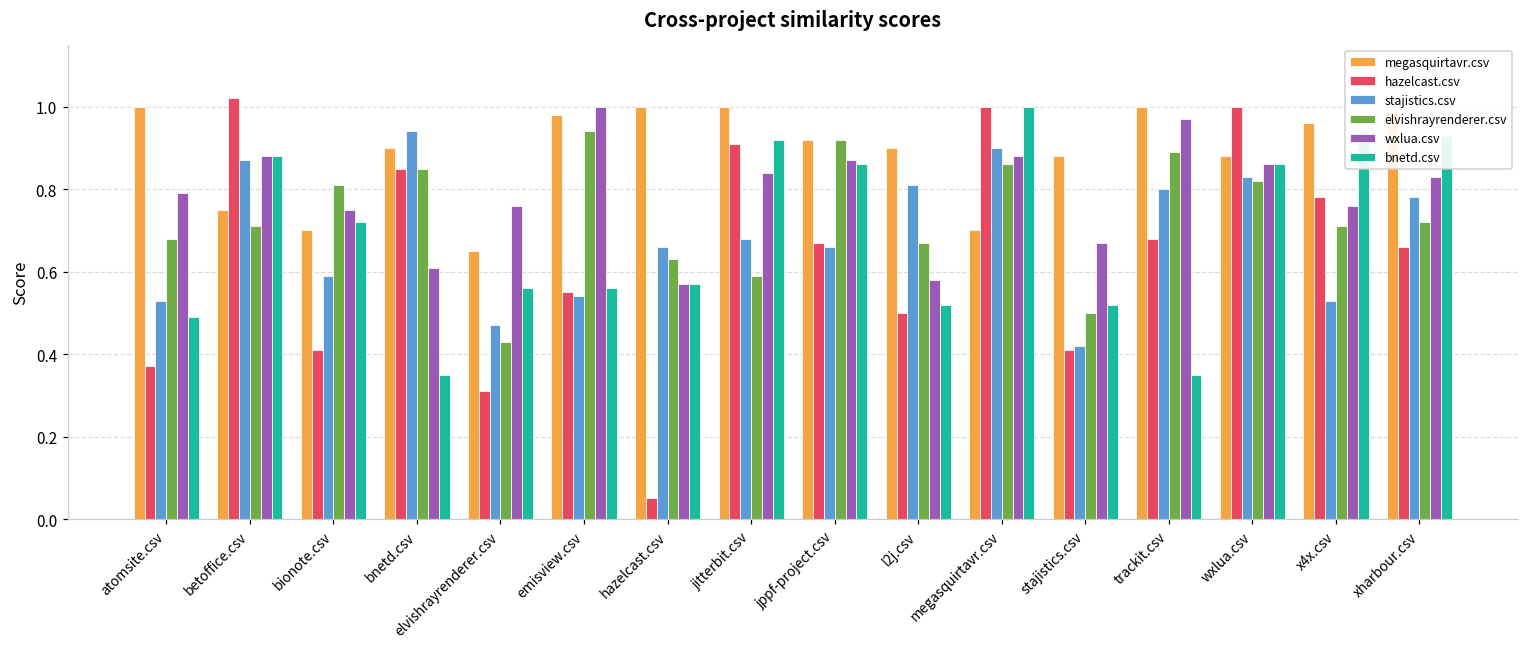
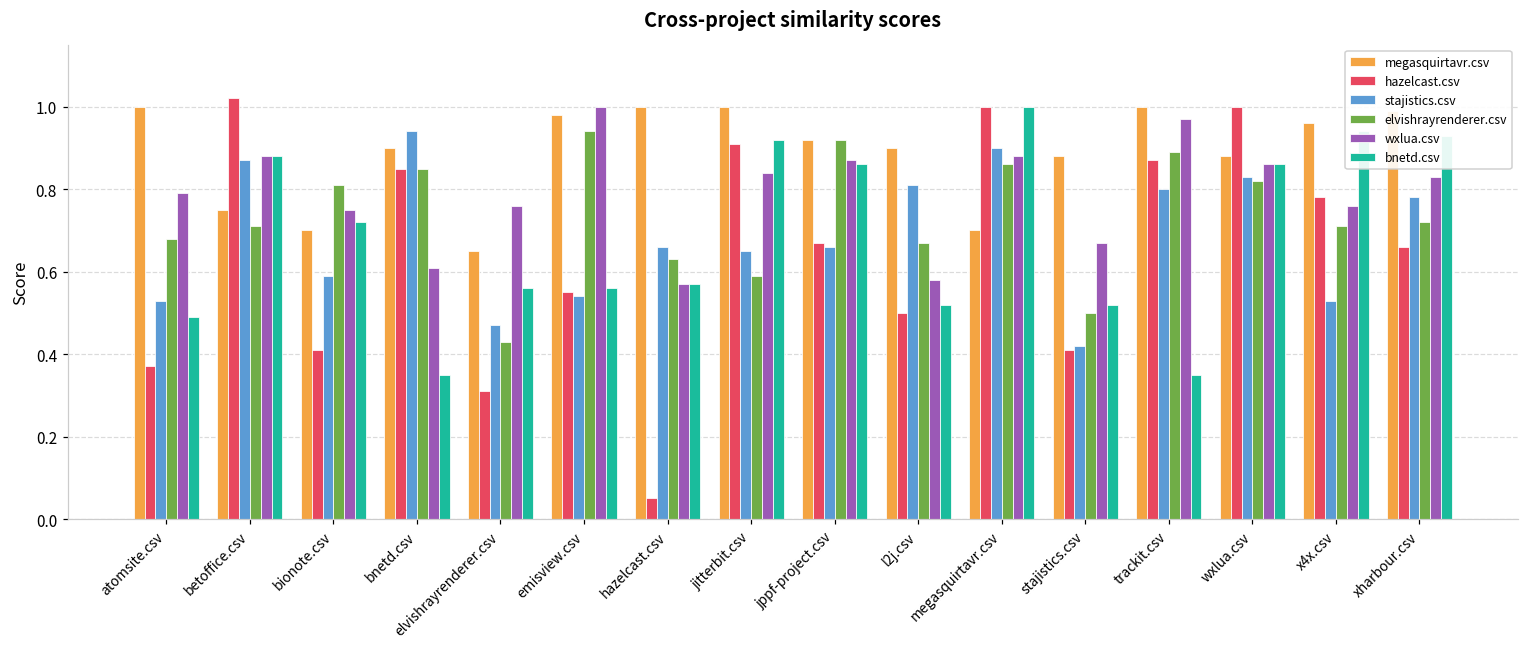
  {
    "megasquirtavr.csv": {
      "atomsite.csv": 1.00,
      "betoffice.csv": 0.75,
      "bionote.csv": 0.70,
      "bnetd.csv": 0.90,
      "elvishrayrenderer.csv": 0.65,
      "emisview.csv": 0.98,
      "hazelcast.csv": 1.00,
      "jitterbit.csv": 1.00,
      "jppf-project.csv": 0.92,
      "l2j.csv": 0.90,
      "megasquirtavr.csv": 0.70,
      "stajistics.csv": 0.88,
      "trackit.csv": 1.00,
      "wxlua.csv": 0.88,
      "x4x.csv": 0.96
    },
    "hazelcast.csv": {
      "atomsite.csv": 0.37,
      "betoffice.csv": 1.02,
      "bionote.csv": 0.41,
      "bnetd.csv": 0.85,
      "elvishrayrenderer.csv": 0.31,
      "emisview.csv": 0.55,
      "hazelcast.csv": 0.05,
      "jitterbit.csv": 0.91,
      "jppf-project.csv": 0.67,
      "l2j.csv": 0.50,
      "megasquirtavr.csv": 1.00,
      "stajistics.csv": 0.41,
-     "trackit.csv": 0.68,
+     "trackit.csv": 0.87,
      "wxlua.csv": 1.00,
      "x4x.csv": 0.78,
      "xharbour.csv": 0.66
    },
    "stajistics.csv": {
      "atomsite.csv": 0.53,
      "betoffice.csv": 0.87,
      "bionote.csv": 0.59,
      "bnetd.csv": 0.94,
      "elvishrayrenderer.csv": 0.47,
      "emisview.csv": 0.54,
      "hazelcast.csv": 0.66,
-     "jitterbit.csv": 0.68,
+     "jitterbit.csv": 0.65,
      "jppf-project.csv": 0.66,
      "l2j.csv": 0.81,
      "megasquirtavr.csv": 0.90,
      "stajistics.csv": 0.42,
      "trackit.csv": 0.80,
      "wxlua.csv": 0.83,
      "x4x.csv": 0.53,
      "xharbour.csv": 0.78
    },
    "elvishrayrenderer.csv": {
      "atomsite.csv": 0.68,
      "betoffice.csv": 0.71,
      "bionote.csv": 0.81,
      "bnetd.csv": 0.85,
      "elvishrayrenderer.csv": 0.43,
      "emisview.csv": 0.94,
      "hazelcast.csv": 0.63,
      "jitterbit.csv": 0.59,
      "jppf-project.csv": 0.92,
      "l2j.csv": 0.67,
      "megasquirtavr.csv": 0.86,
      "stajistics.csv": 0.50,
      "trackit.csv": 0.89,
      "wxlua.csv": 0.82,
      "x4x.csv": 0.71,
      "xharbour.csv": 0.72
    },
    "wxlua.csv": {
      "atomsite.csv": 0.79,
      "betoffice.csv": 0.88,
      "bionote.csv": 0.75,
      "bnetd.csv": 0.61,
      "elvishrayrenderer.csv": 0.76,
      "emisview.csv": 1.00,
      "hazelcast.csv": 0.57,
      "jitterbit.csv": 0.84,
      "jppf-project.csv": 0.87,
      "l2j.csv": 0.58,
      "megasquirtavr.csv": 0.88,
      "stajistics.csv": 0.67,
      "trackit.csv": 0.97,
      "wxlua.csv": 0.86,
      "x4x.csv": 0.76,
      "xharbour.csv": 0.83
    },
    "bnetd.csv": {
      "atomsite.csv": 0.49,
      "betoffice.csv": 0.88,
      "bionote.csv": 0.72,
      "bnetd.csv": 0.35,
      "elvishrayrenderer.csv": 0.56,
      "emisview.csv": 0.56,
      "hazelcast.csv": 0.57,
      "jitterbit.csv": 0.92,
      "jppf-project.csv": 0.86,
      "l2j.csv": 0.52,
      "megasquirtavr.csv": 1.00,
      "stajistics.csv": 0.52,
      "trackit.csv": 0.35,
      "wxlua.csv": 0.86
    }
  }
